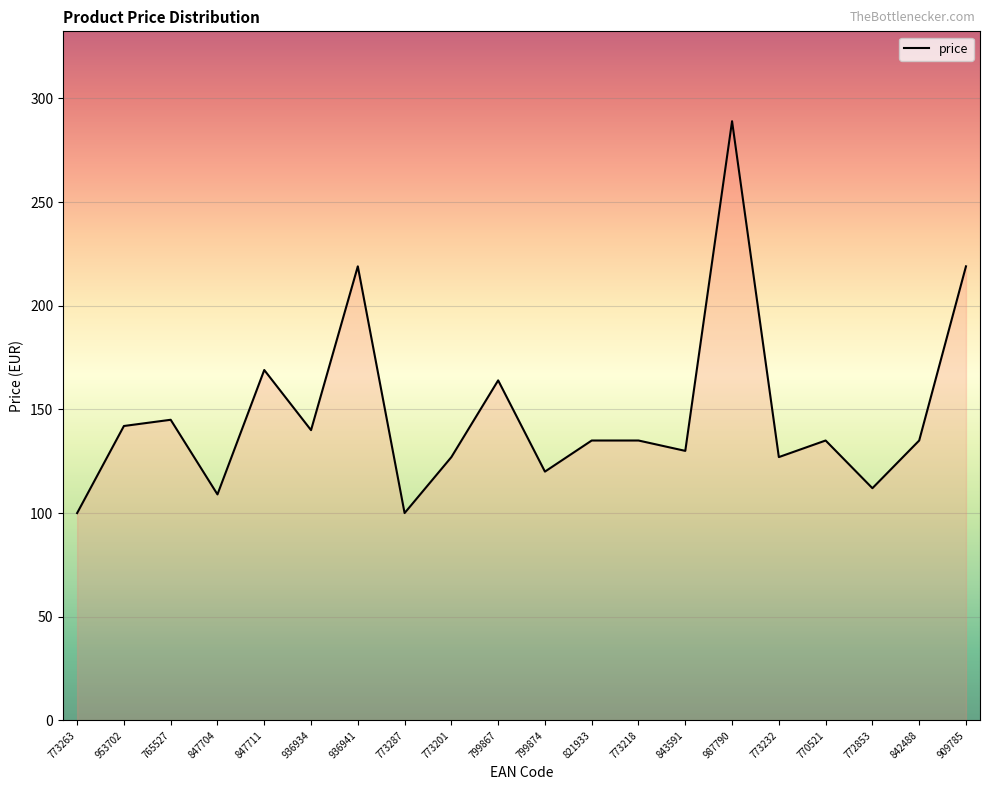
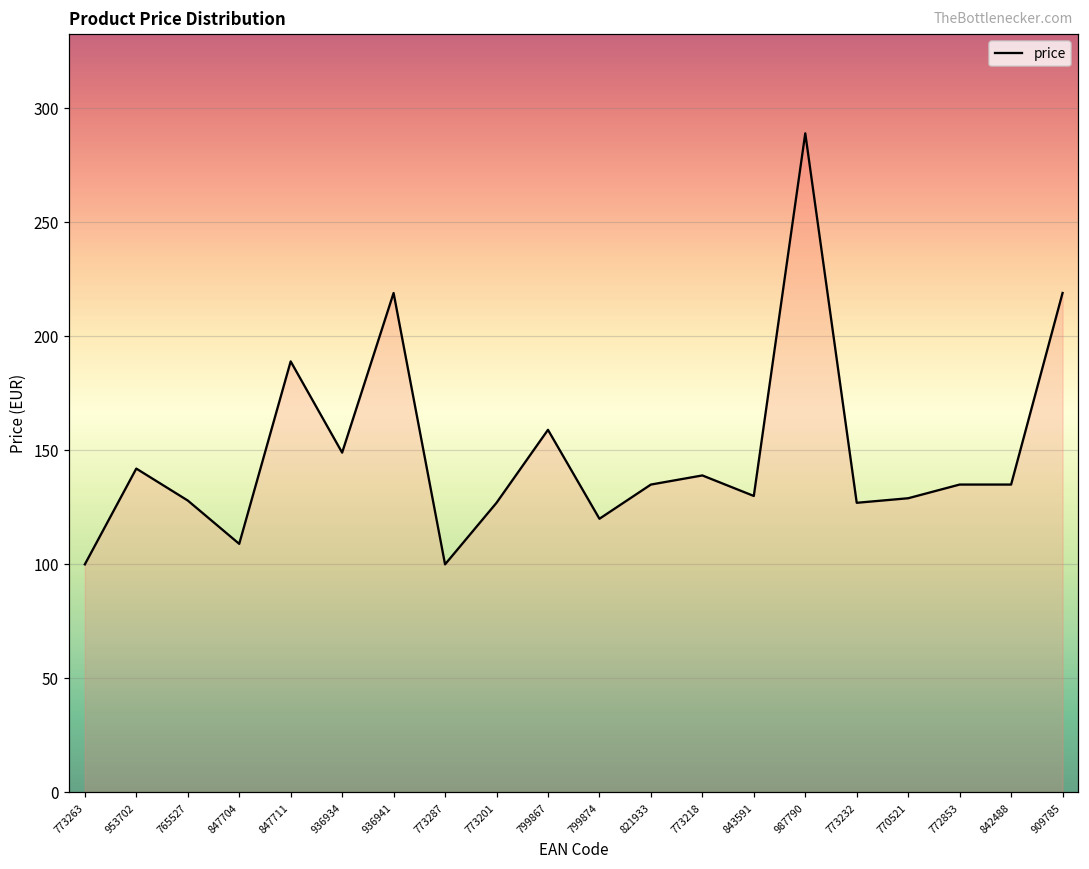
  {
    "773263": 100,
    "953702": 142,
-   "765527": 145,
+   "765527": 128,
    "847704": 109,
-   "847711": 169,
-   "936934": 140,
+   "847711": 189,
+   "936934": 149,
    "936941": 219,
    "773287": 100,
    "773201": 127,
-   "799867": 164,
+   "799867": 159,
    "799874": 120,
    "821933": 135,
-   "773218": 135,
+   "773218": 139,
    "843591": 130,
    "987790": 289,
    "773232": 127,
-   "770521": 135,
-   "772853": 112,
+   "770521": 129,
+   "772853": 135,
    "842488": 135,
    "909785": 219
  }
